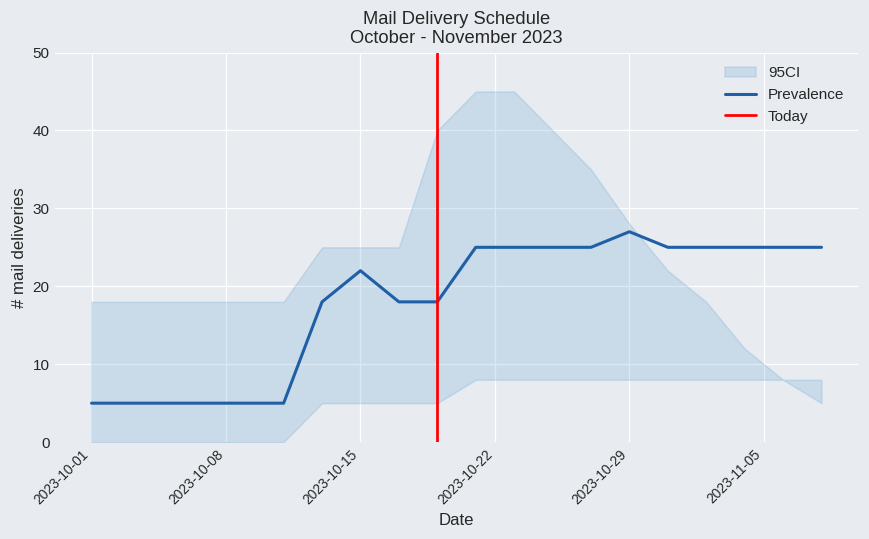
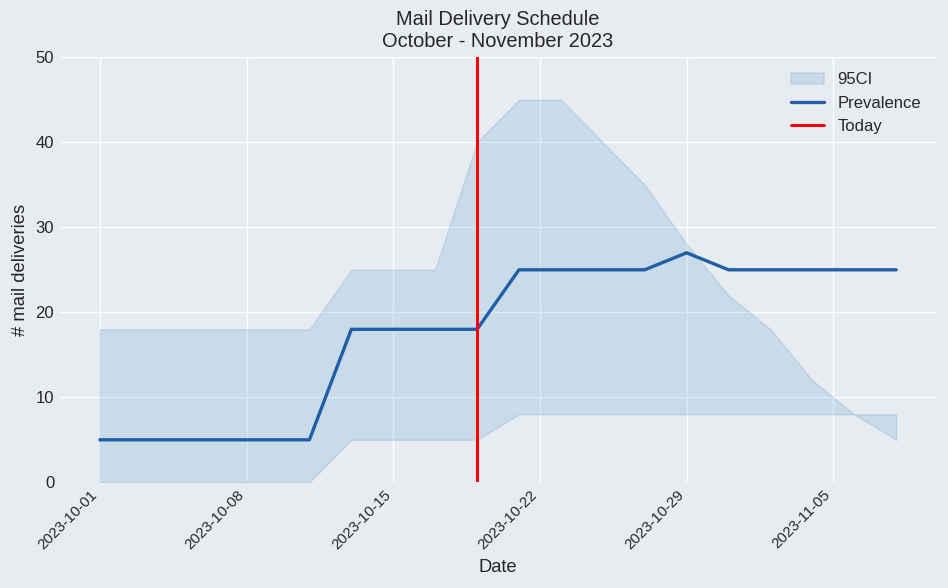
  {
    "Prevalence": {
      "2023-10-01": 5,
-     "2023-10-15": 22,
+     "2023-10-15": 18,
      "2023-10-29": 27
    }
  }
